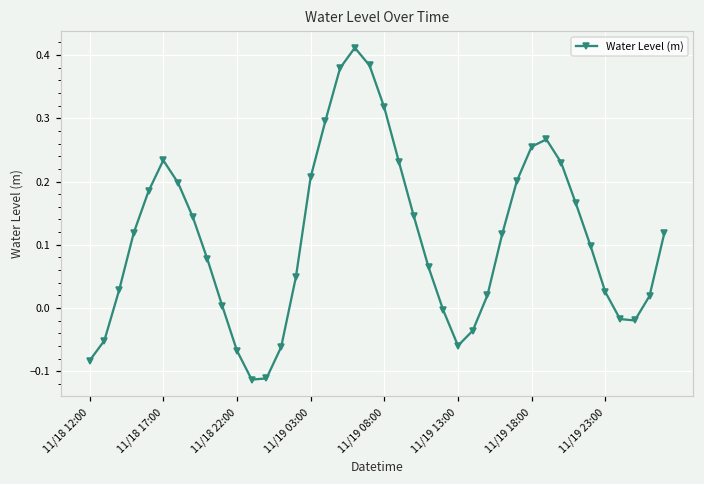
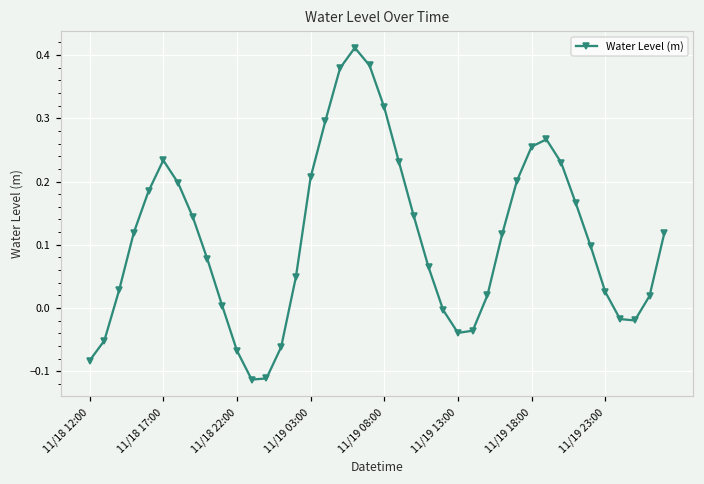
  {
    "11/18 12:00": -0.08,
    "11/18 17:00": 0.23,
    "11/18 22:00": -0.07,
    "11/19 03:00": 0.21,
    "11/19 08:00": 0.32,
-   "11/19 13:00": -0.06,
+   "11/19 13:00": -0.04,
    "11/19 18:00": 0.26,
    "11/19 23:00": 0.03
  }
